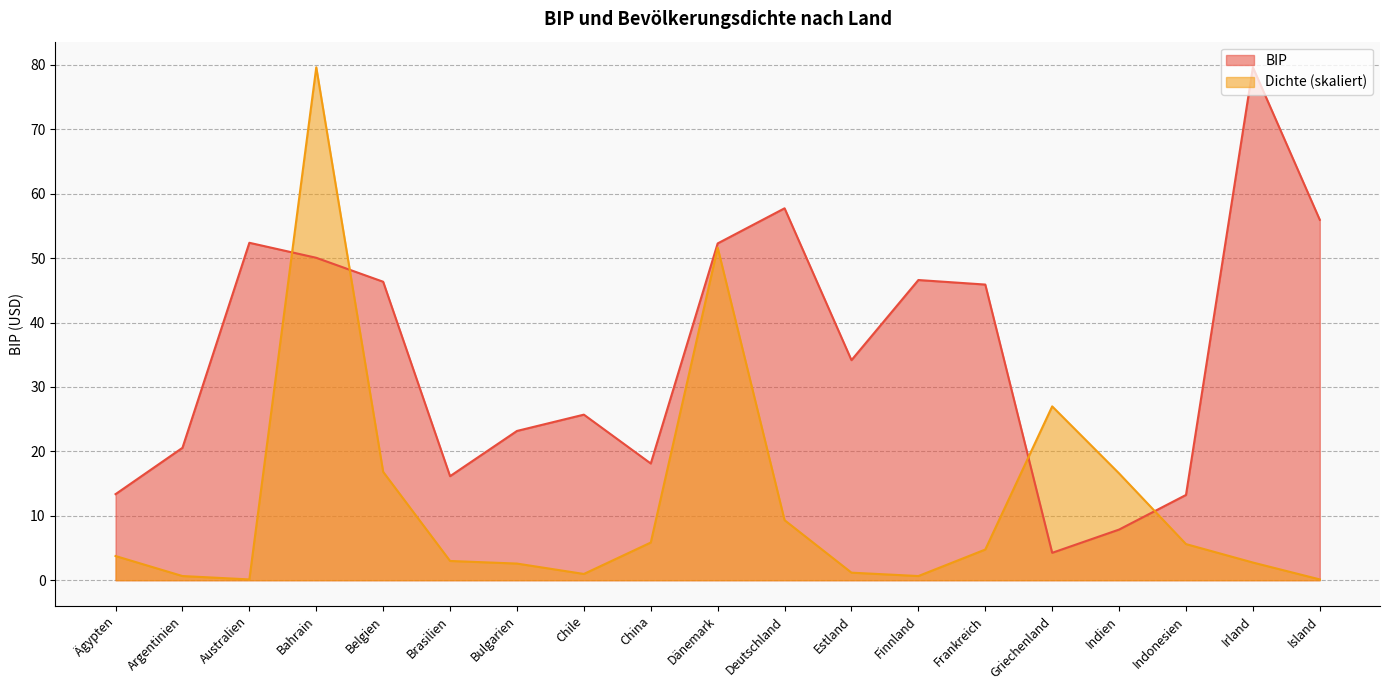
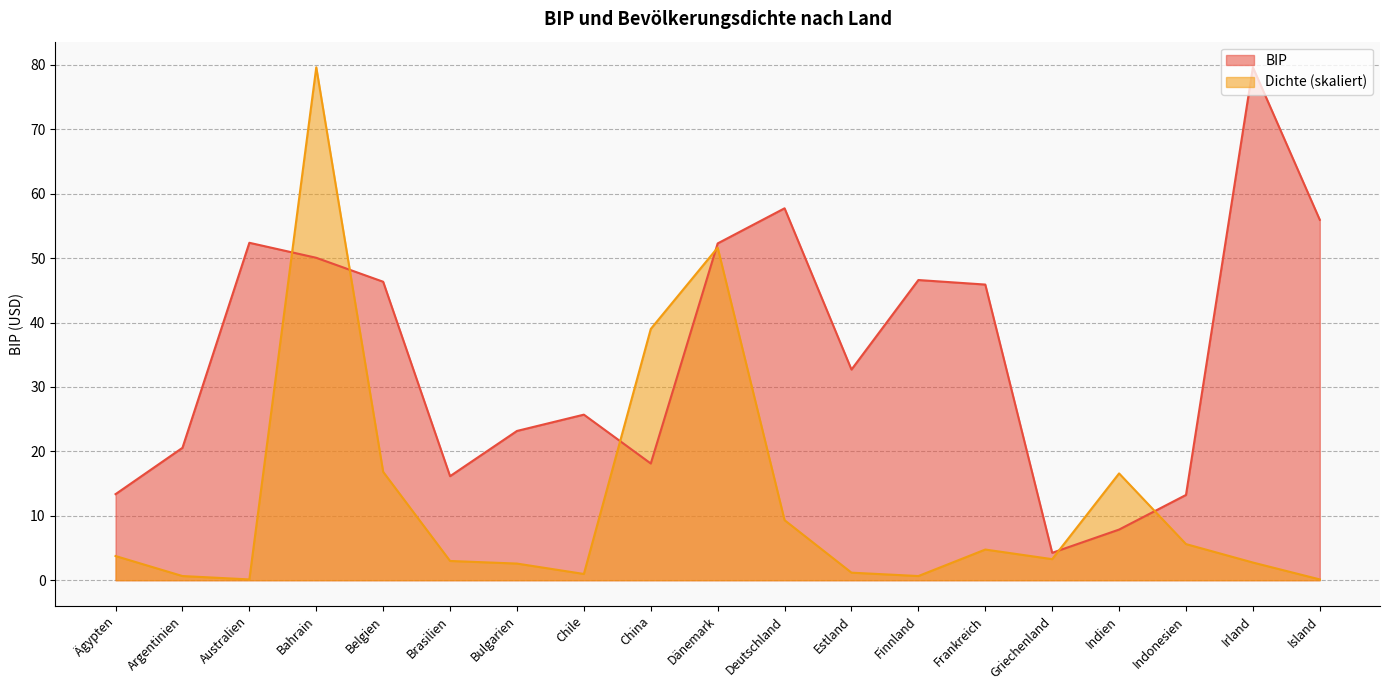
  {
    "BIP": {
      "Ägypten": 13,
      "Argentinien": 21,
      "Australien": 52,
      "Bahrain": 50,
      "Belgien": 46,
      "Brasilien": 16,
      "Bulgarien": 23,
      "Chile": 26,
      "China": 18,
      "Dänemark": 52,
      "Deutschland": 58,
-     "Estland": 34,
+     "Estland": 33,
      "Finnland": 47,
      "Frankreich": 46,
      "Griechenland": 4,
      "Indien": 8,
      "Indonesien": 13,
      "Island": 56
    },
    "Dichte (skaliert)": {
      "Ägypten": 4,
      "Argentinien": 1,
      "Australien": 0,
      "Bahrain": 80,
      "Belgien": 17,
      "Brasilien": 3,
      "Bulgarien": 3,
      "Chile": 1,
-     "China": 6,
+     "China": 39,
      "Dänemark": 52,
      "Deutschland": 9,
      "Estland": 1,
      "Finnland": 1,
      "Frankreich": 5,
-     "Griechenland": 27,
+     "Griechenland": 3,
      "Indien": 17,
      "Indonesien": 6,
      "Irland": 3,
      "Island": 0
    }
  }
